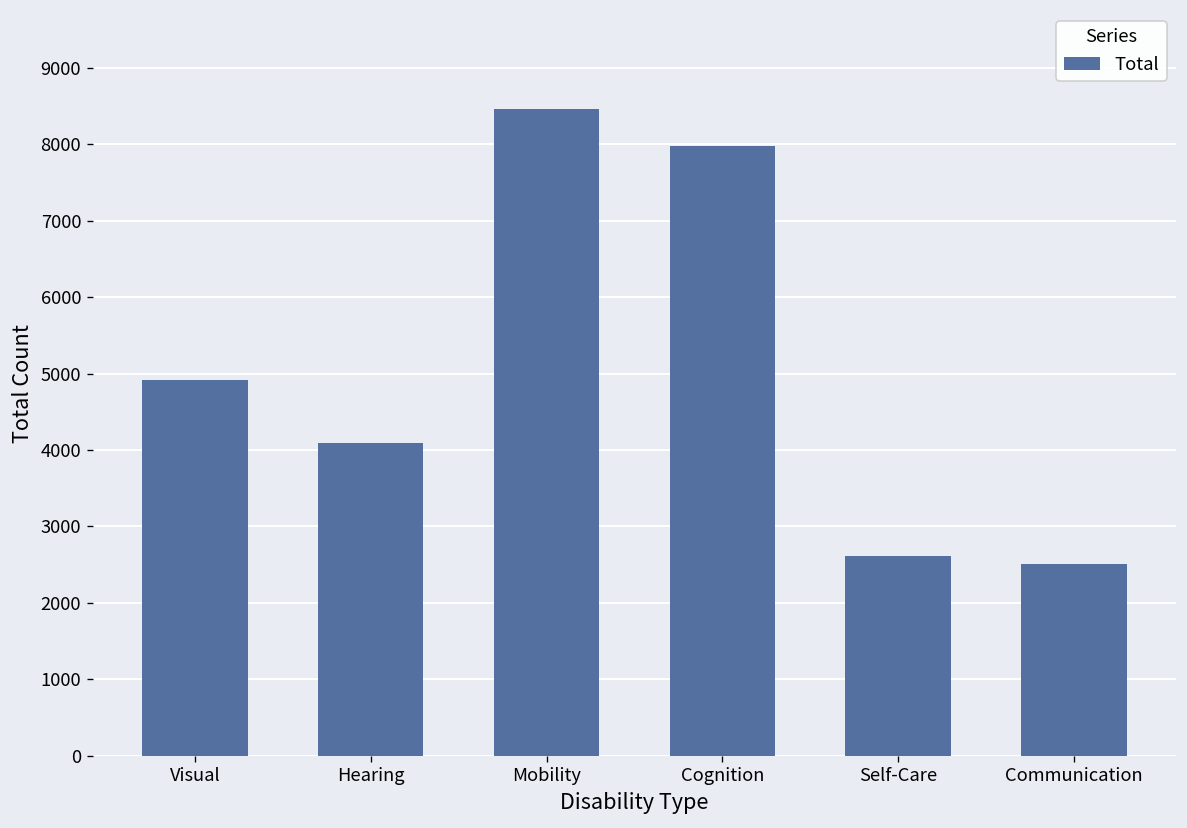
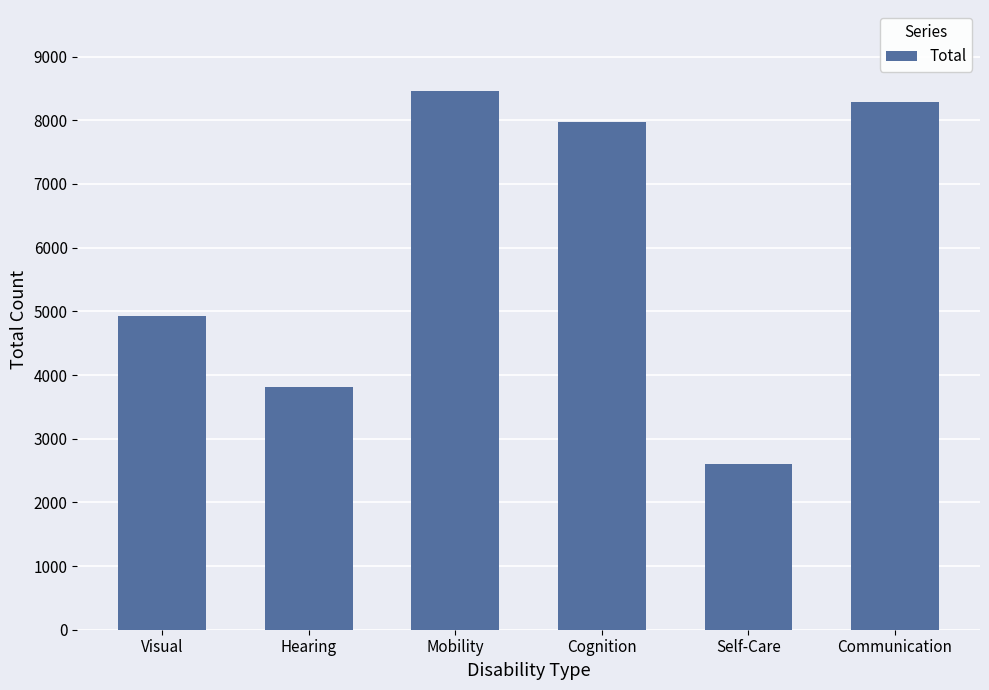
  {
    "Visual": 4900,
-   "Hearing": 4100,
+   "Hearing": 3800,
    "Mobility": 8500,
    "Cognition": 8000,
    "Self-Care": 2600,
-   "Communication": 2500
+   "Communication": 8300
  }
